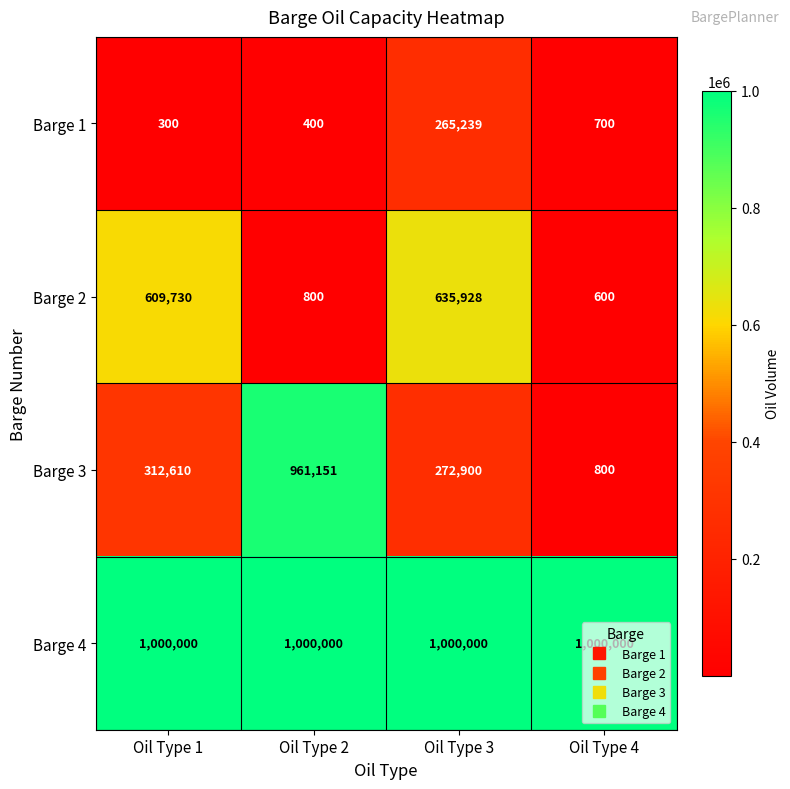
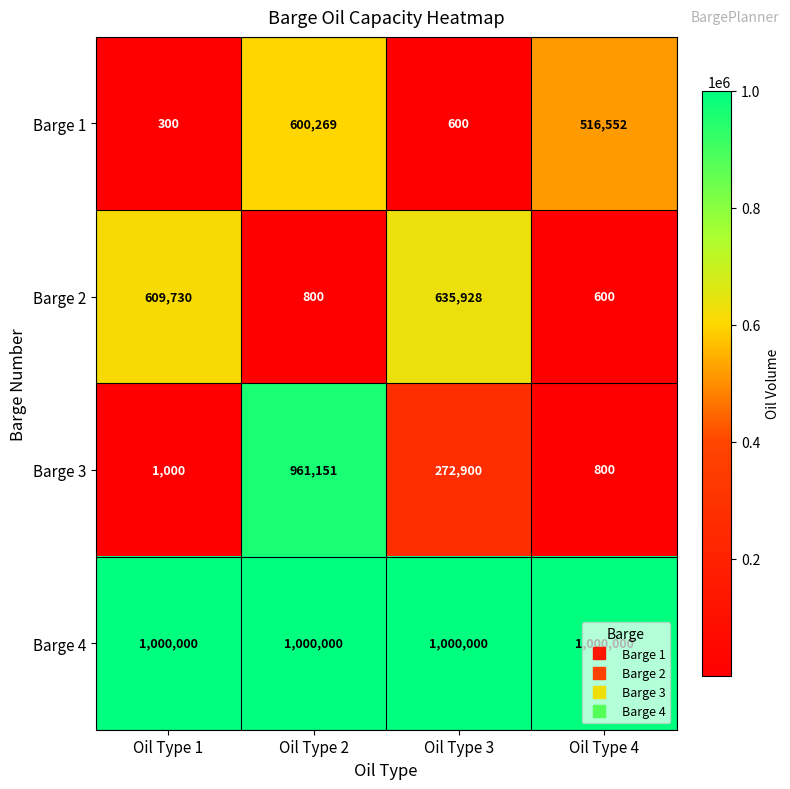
  {
    "Barge 1": {
      "Oil Type 1": "300",
-     "Oil Type 2": "400",
-     "Oil Type 3": "265,239",
-     "Oil Type 4": "700"
+     "Oil Type 2": "600,269",
+     "Oil Type 3": "600",
+     "Oil Type 4": "516,552"
    },
    "Barge 2": {
      "Oil Type 1": "609,730",
      "Oil Type 2": "800",
      "Oil Type 3": "635,928",
      "Oil Type 4": "600"
    },
    "Barge 3": {
-     "Oil Type 1": "312,610",
+     "Oil Type 1": "1,000",
      "Oil Type 2": "961,151",
      "Oil Type 3": "272,900",
      "Oil Type 4": "800"
    },
    "Barge 4": {
      "Oil Type 1": "1,000,000",
      "Oil Type 2": "1,000,000",
      "Oil Type 3": "1,000,000"
    }
  }
